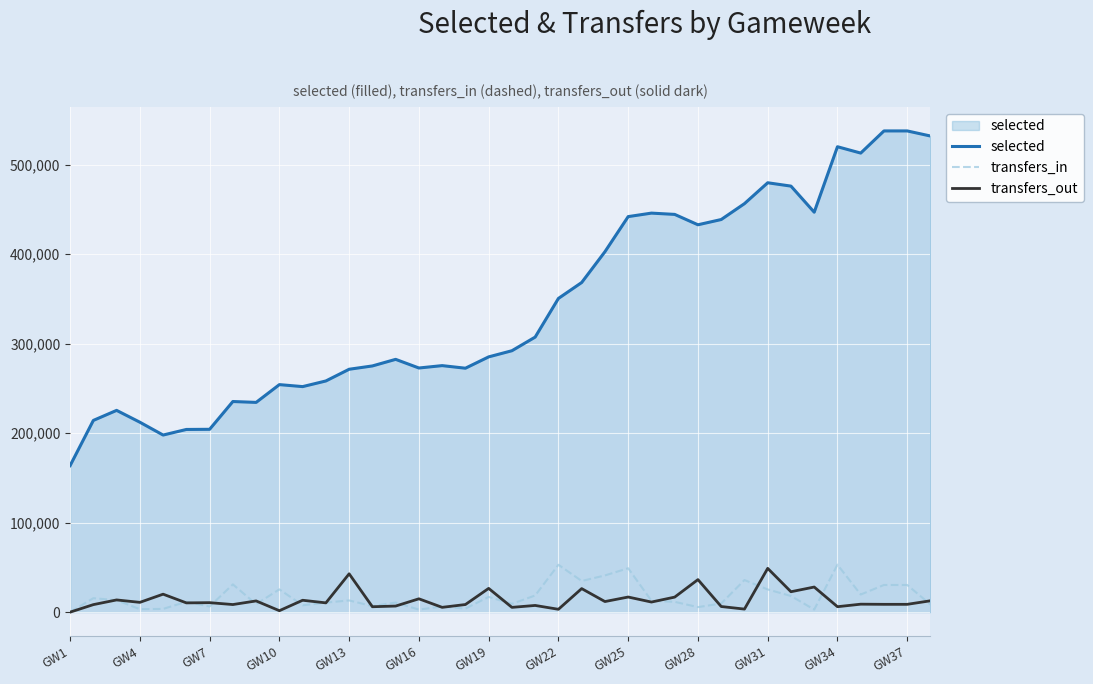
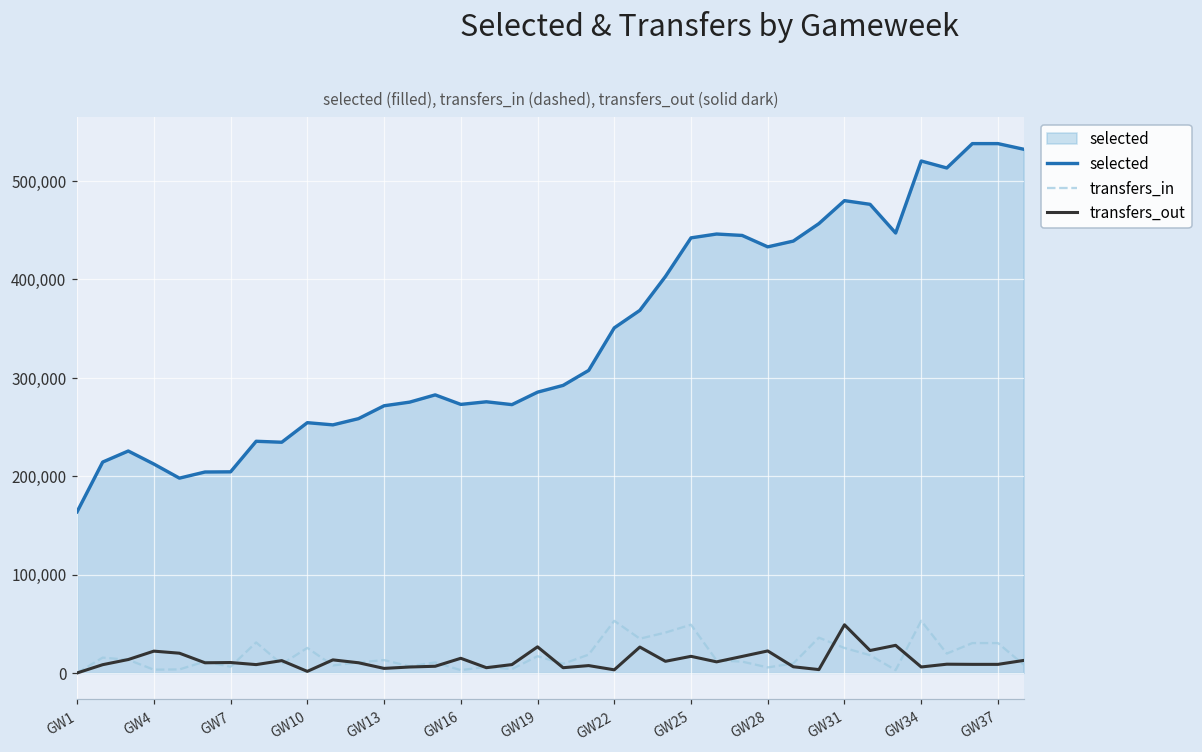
  {
    "transfers_out": {
-     "GW4": "10,000",
+     "GW4": "20,000",
      "GW7": "10,000",
      "GW10": "0",
-     "GW13": "40,000",
+     "GW13": "0",
      "GW16": "10,000",
      "GW19": "30,000",
      "GW22": "0",
      "GW25": "20,000",
-     "GW28": "40,000",
+     "GW28": "20,000",
      "GW31": "50,000",
      "GW34": "10,000",
      "GW37": "10,000"
    }
  }
